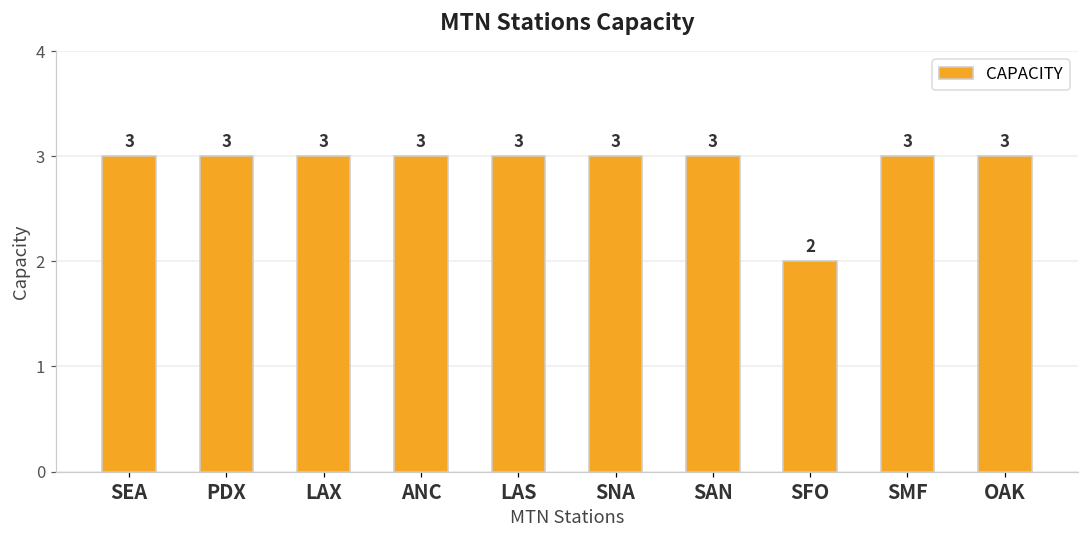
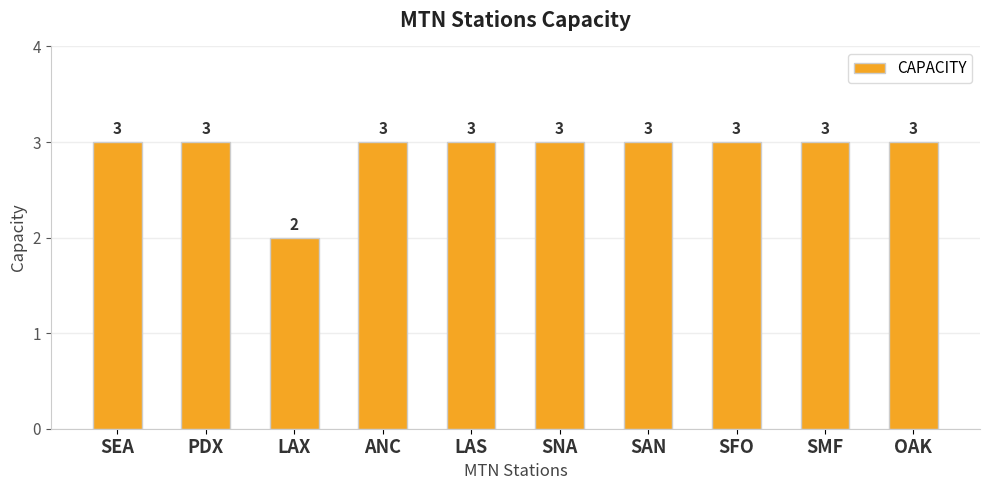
  {
    "SEA": 3,
    "PDX": 3,
-   "LAX": 3,
+   "LAX": 2,
    "ANC": 3,
    "LAS": 3,
    "SNA": 3,
    "SAN": 3,
-   "SFO": 2,
+   "SFO": 3,
    "SMF": 3,
    "OAK": 3
  }
